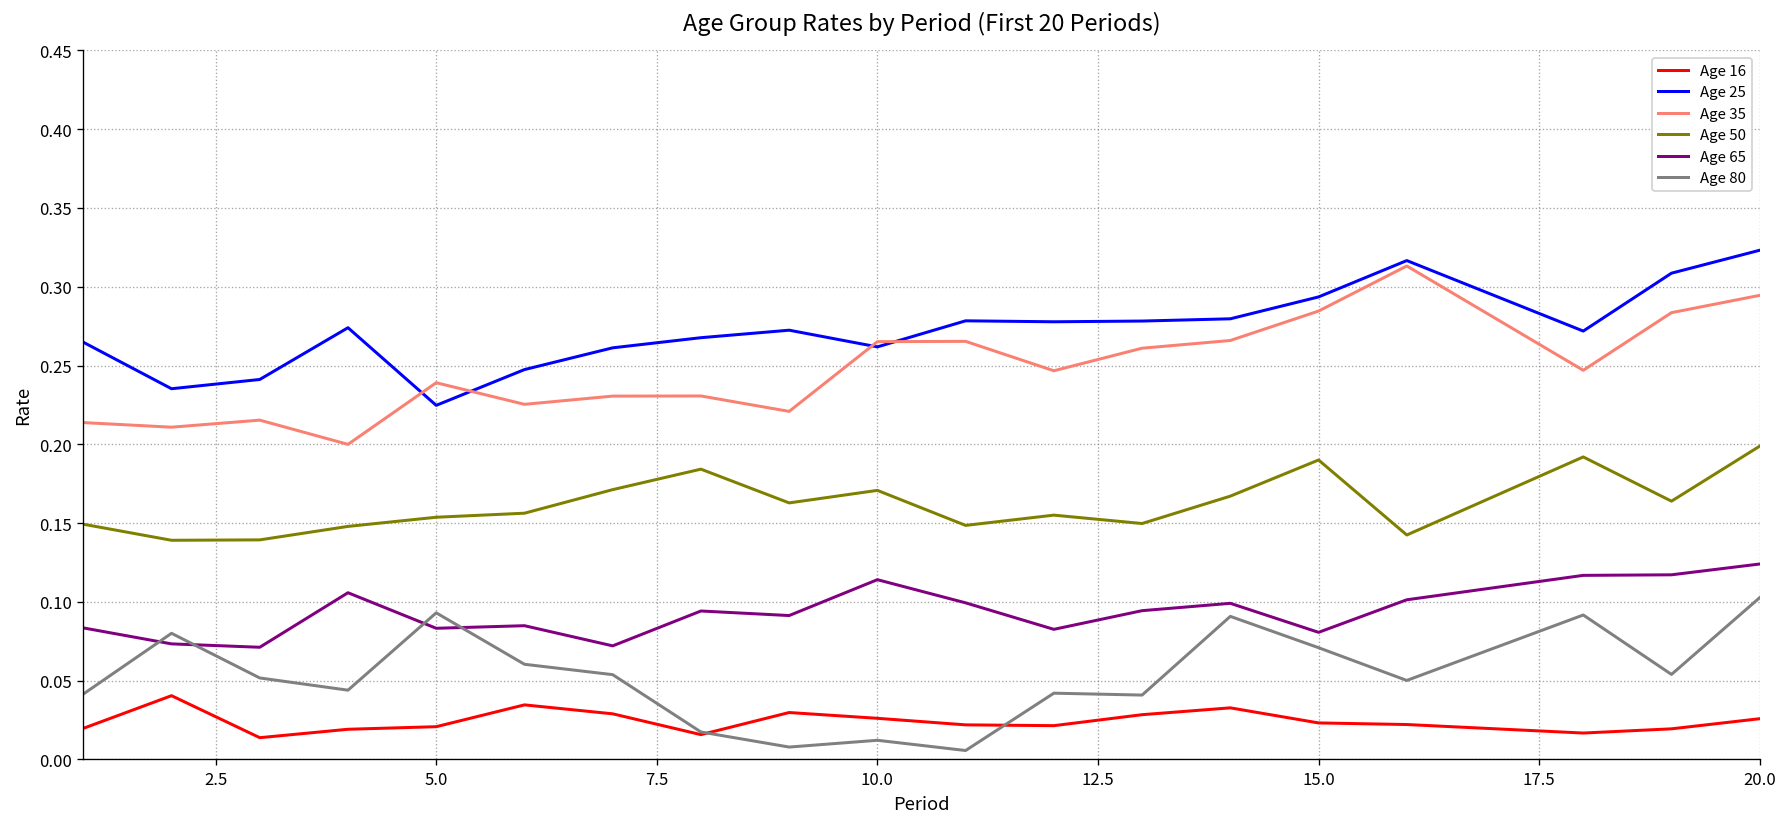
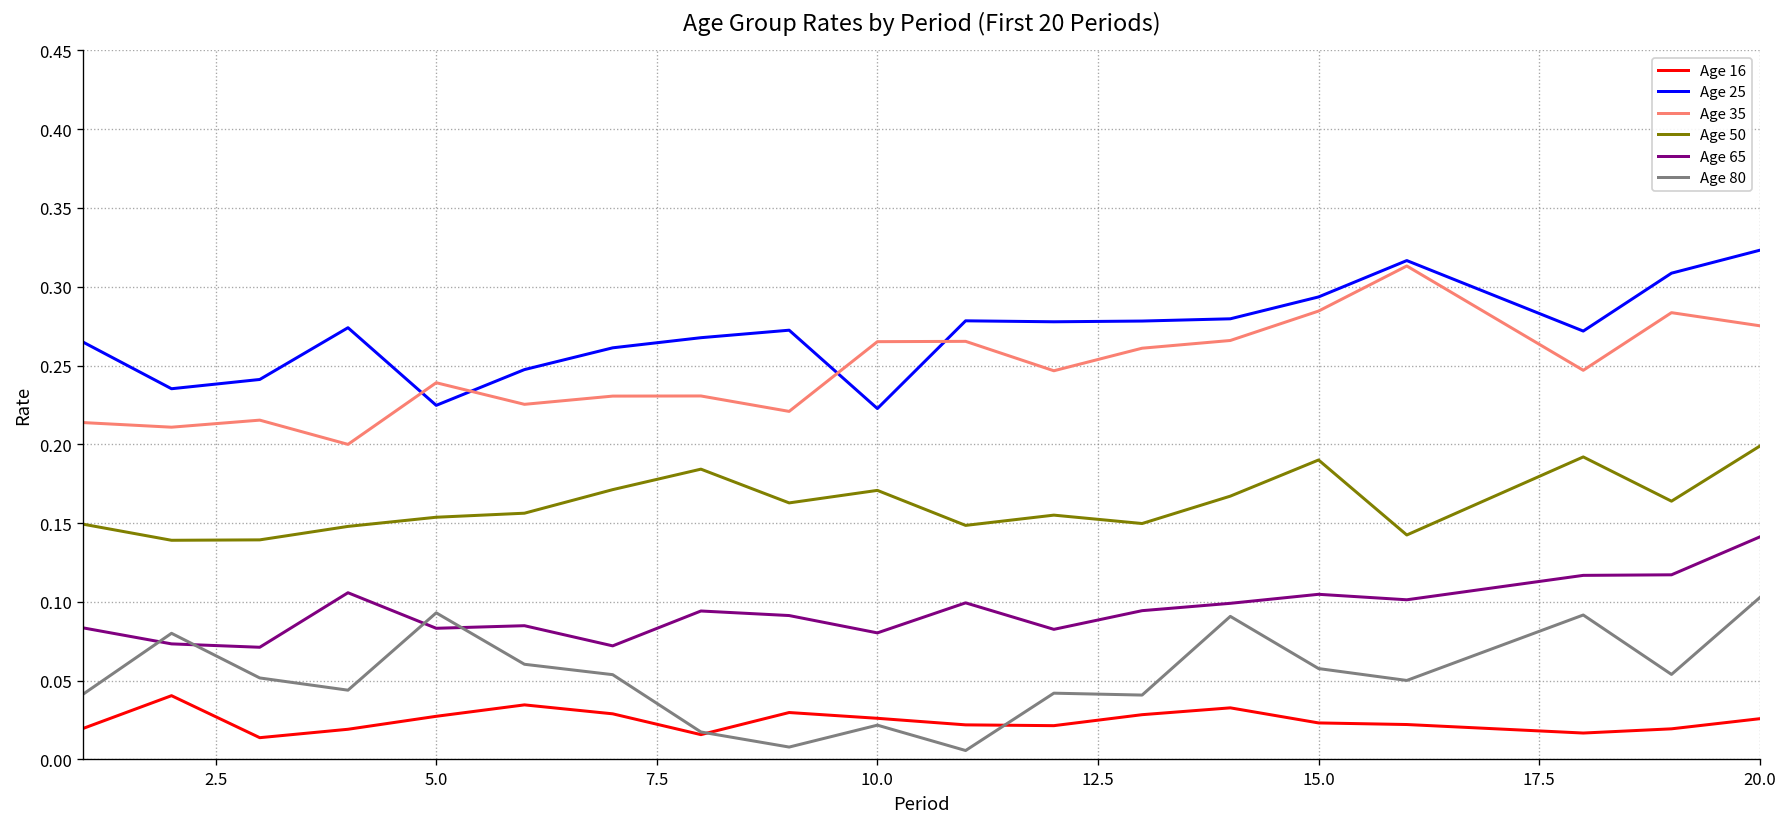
  {
    "Age 16": {
-     "5.0": 0.021,
+     "5.0": 0.027,
      "10.0": 0.026,
      "15.0": 0.023,
      "20.0": 0.026
    },
    "Age 25": {
      "5.0": 0.225,
-     "10.0": 0.262,
+     "10.0": 0.223,
      "15.0": 0.294,
      "20.0": 0.323
    },
    "Age 35": {
      "5.0": 0.239,
      "10.0": 0.265,
      "15.0": 0.285,
-     "20.0": 0.295
+     "20.0": 0.275
    },
    "Age 50": {
      "5.0": 0.154,
      "10.0": 0.171,
      "15.0": 0.190,
      "20.0": 0.199
    },
    "Age 65": {
      "5.0": 0.083,
-     "10.0": 0.114,
-     "15.0": 0.081,
-     "20.0": 0.124
+     "10.0": 0.080,
+     "15.0": 0.105,
+     "20.0": 0.141
    },
    "Age 80": {
      "5.0": 0.093,
-     "10.0": 0.012,
-     "15.0": 0.071,
+     "10.0": 0.022,
+     "15.0": 0.058,
      "20.0": 0.103
    }
  }
